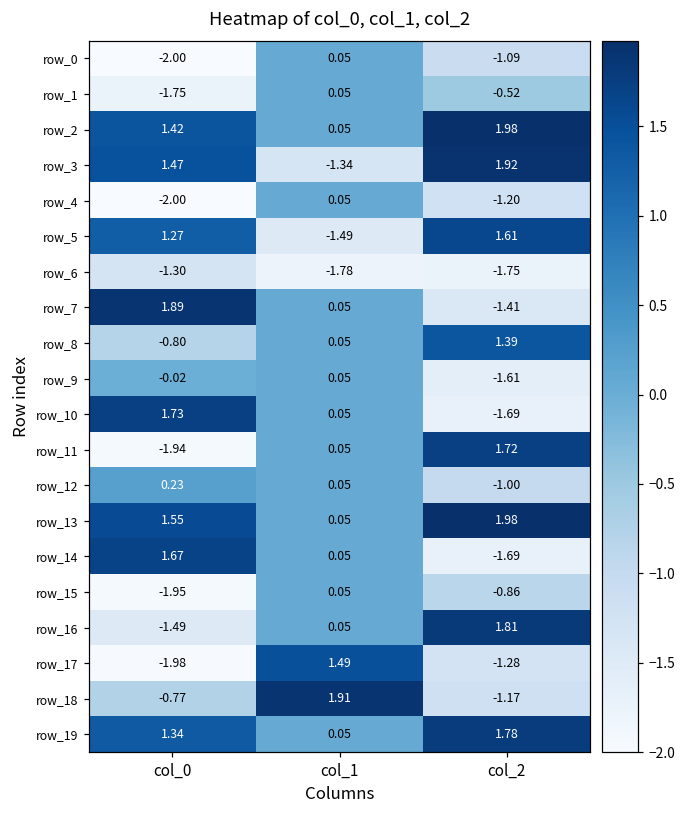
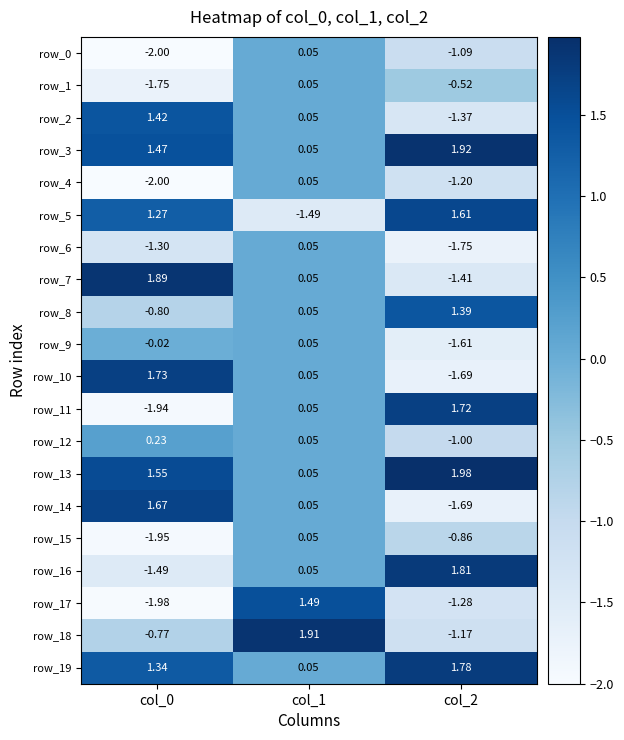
  {
    "row_0": {
      "col_0": -2.00,
      "col_1": 0.05,
      "col_2": -1.09
    },
    "row_1": {
      "col_0": -1.75,
      "col_1": 0.05,
      "col_2": -0.52
    },
    "row_2": {
      "col_0": 1.42,
      "col_1": 0.05,
-     "col_2": 1.98
+     "col_2": -1.37
    },
    "row_3": {
      "col_0": 1.47,
-     "col_1": -1.34,
+     "col_1": 0.05,
      "col_2": 1.92
    },
    "row_4": {
      "col_0": -2.00,
      "col_1": 0.05,
      "col_2": -1.20
    },
    "row_5": {
      "col_0": 1.27,
      "col_1": -1.49,
      "col_2": 1.61
    },
    "row_6": {
      "col_0": -1.30,
-     "col_1": -1.78,
+     "col_1": 0.05,
      "col_2": -1.75
    },
    "row_7": {
      "col_0": 1.89,
      "col_1": 0.05,
      "col_2": -1.41
    },
    "row_8": {
      "col_0": -0.80,
      "col_1": 0.05,
      "col_2": 1.39
    },
    "row_9": {
      "col_0": -0.02,
      "col_1": 0.05,
      "col_2": -1.61
    },
    "row_10": {
      "col_0": 1.73,
      "col_1": 0.05,
      "col_2": -1.69
    },
    "row_11": {
      "col_0": -1.94,
      "col_1": 0.05,
      "col_2": 1.72
    },
    "row_12": {
      "col_0": 0.23,
      "col_1": 0.05,
      "col_2": -1.00
    },
    "row_13": {
      "col_0": 1.55,
      "col_1": 0.05,
      "col_2": 1.98
    },
    "row_14": {
      "col_0": 1.67,
      "col_1": 0.05,
      "col_2": -1.69
    },
    "row_15": {
      "col_0": -1.95,
      "col_1": 0.05,
      "col_2": -0.86
    },
    "row_16": {
      "col_0": -1.49,
      "col_1": 0.05,
      "col_2": 1.81
    },
    "row_17": {
      "col_0": -1.98,
      "col_1": 1.49,
      "col_2": -1.28
    },
    "row_18": {
      "col_0": -0.77,
      "col_1": 1.91,
      "col_2": -1.17
    },
    "row_19": {
      "col_0": 1.34,
      "col_1": 0.05,
      "col_2": 1.78
    }
  }
